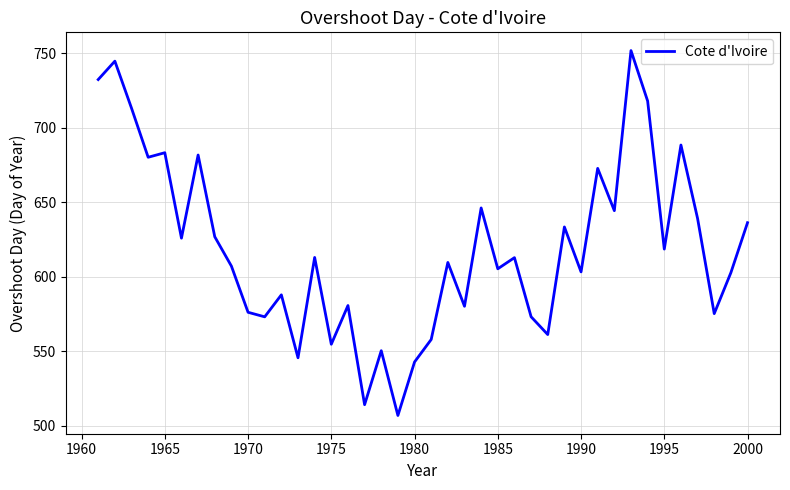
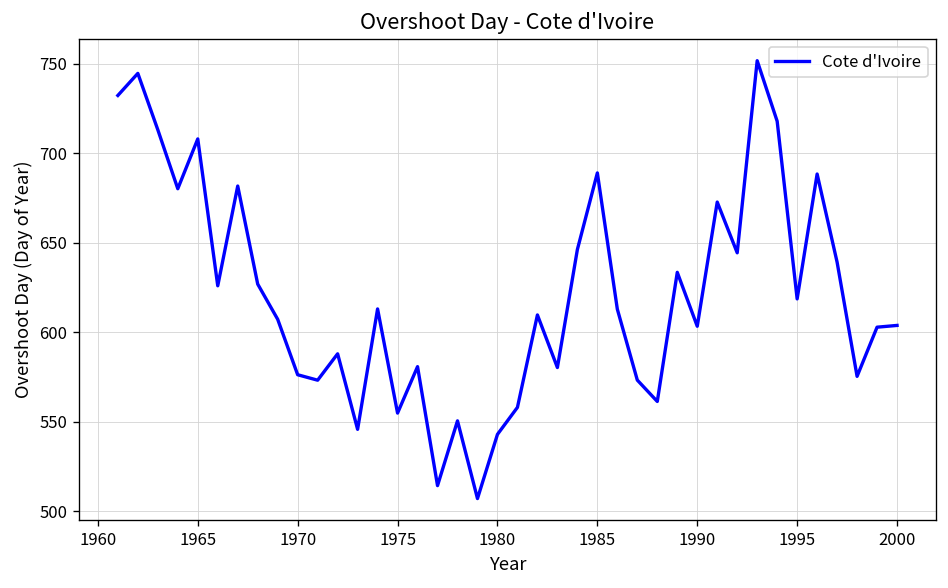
  {
-   "1965": 683,
+   "1965": 708,
    "1970": 576,
    "1975": 555,
    "1980": 543,
-   "1985": 605,
+   "1985": 689,
    "1990": 603,
    "1995": 619,
-   "2000": 636
+   "2000": 604
  }
